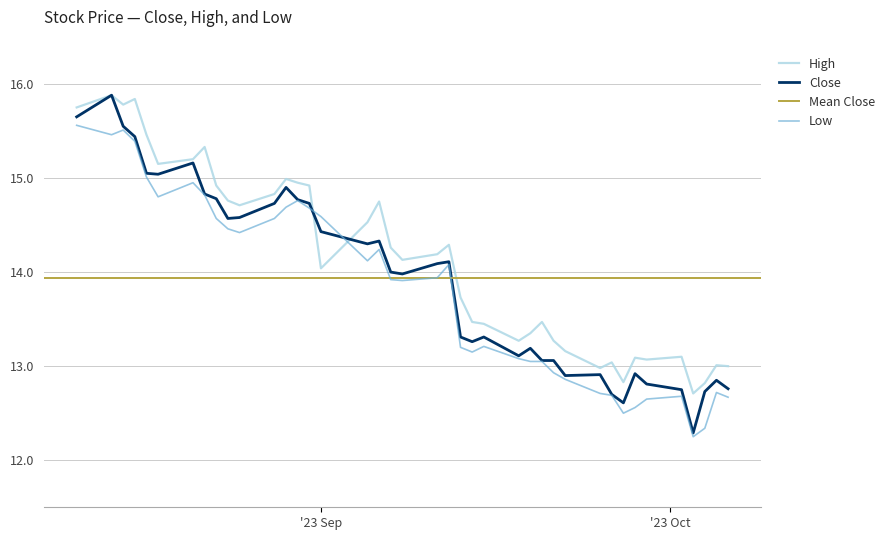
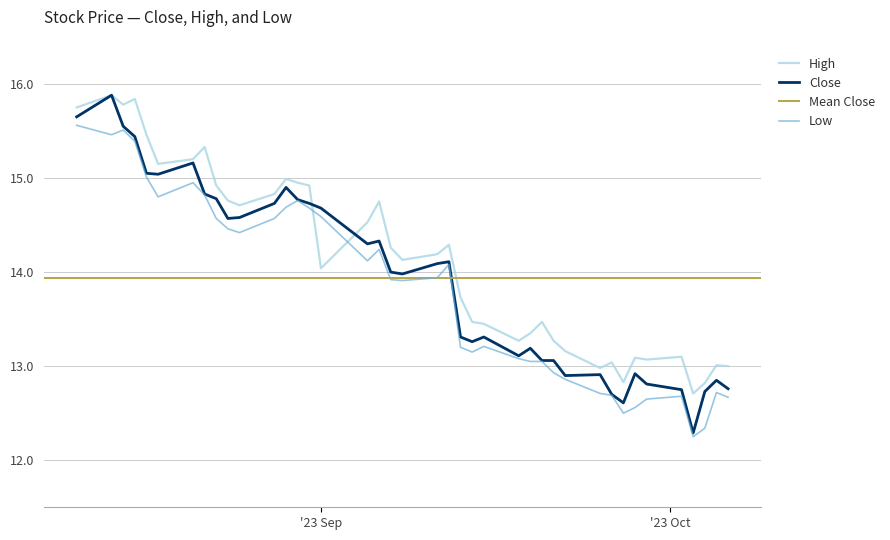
  {
    "High": {
      "'23 Sep": 14.0
    },
    "Close": {
-     "'23 Sep": 14.4
+     "'23 Sep": 14.7
    },
    "Low": {
      "'23 Sep": 14.6
    }
  }
